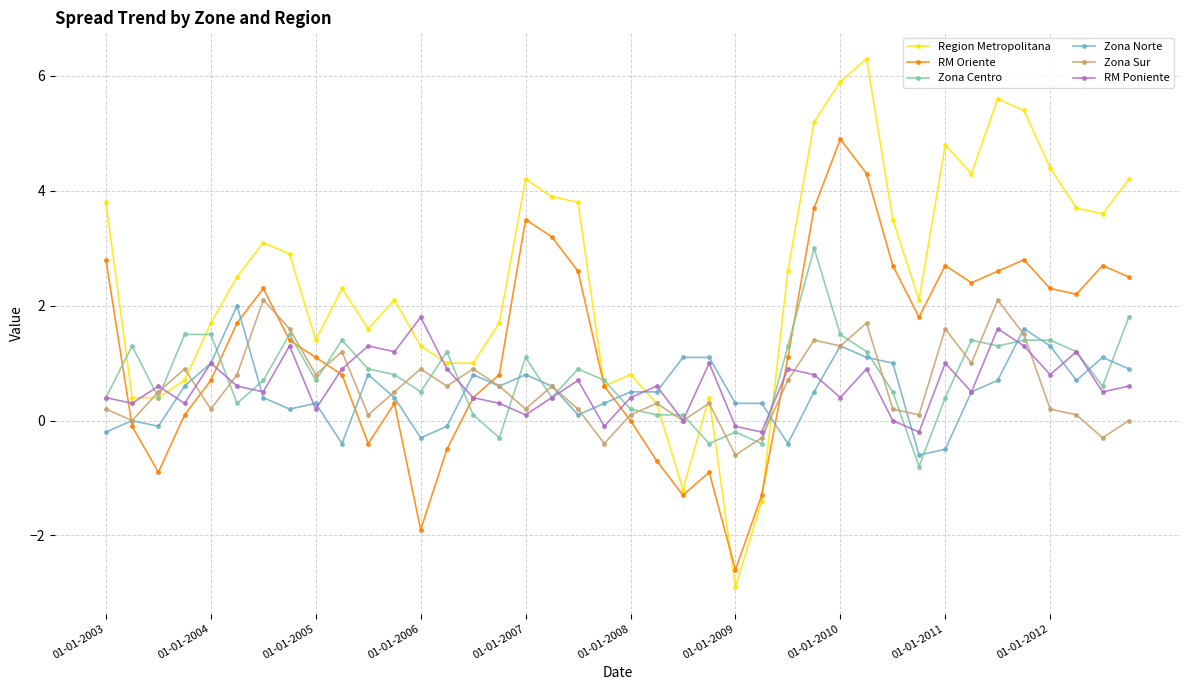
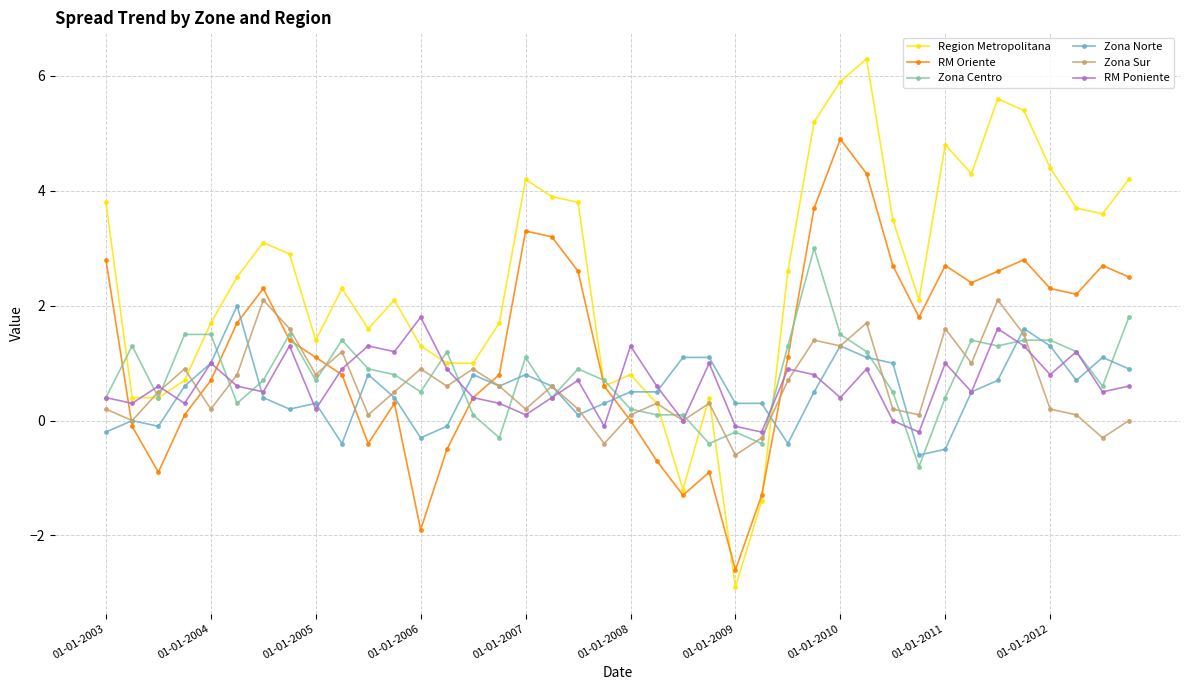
  {
    "Region Metropolitana": {
      "01-01-2003": 3.8,
      "01-01-2004": 1.7,
      "01-01-2005": 1.4,
      "01-01-2006": 1.3,
      "01-01-2007": 4.2,
      "01-01-2008": 0.8,
      "01-01-2009": -2.9,
      "01-01-2010": 5.9,
      "01-01-2011": 4.8,
      "01-01-2012": 4.4
    },
    "RM Oriente": {
      "01-01-2003": 2.8,
      "01-01-2004": 0.7,
      "01-01-2005": 1.1,
      "01-01-2006": -1.9,
-     "01-01-2007": 3.5,
+     "01-01-2007": 3.3,
      "01-01-2008": 0.0,
      "01-01-2009": -2.6,
      "01-01-2010": 4.9,
      "01-01-2011": 2.7,
      "01-01-2012": 2.3
    },
    "Zona Sur": {
      "01-01-2003": 0.2,
      "01-01-2004": 0.2,
      "01-01-2005": 0.8,
      "01-01-2006": 0.9,
      "01-01-2007": 0.2,
      "01-01-2008": 0.1,
      "01-01-2009": -0.6,
      "01-01-2011": 1.6,
      "01-01-2012": 0.2
    },
    "RM Poniente": {
      "01-01-2005": 0.2,
      "01-01-2006": 1.8,
      "01-01-2007": 0.1,
-     "01-01-2008": 0.4,
+     "01-01-2008": 1.3,
      "01-01-2009": -0.1,
      "01-01-2010": 0.4,
      "01-01-2011": 1.0,
      "01-01-2012": 0.8
    }
  }
